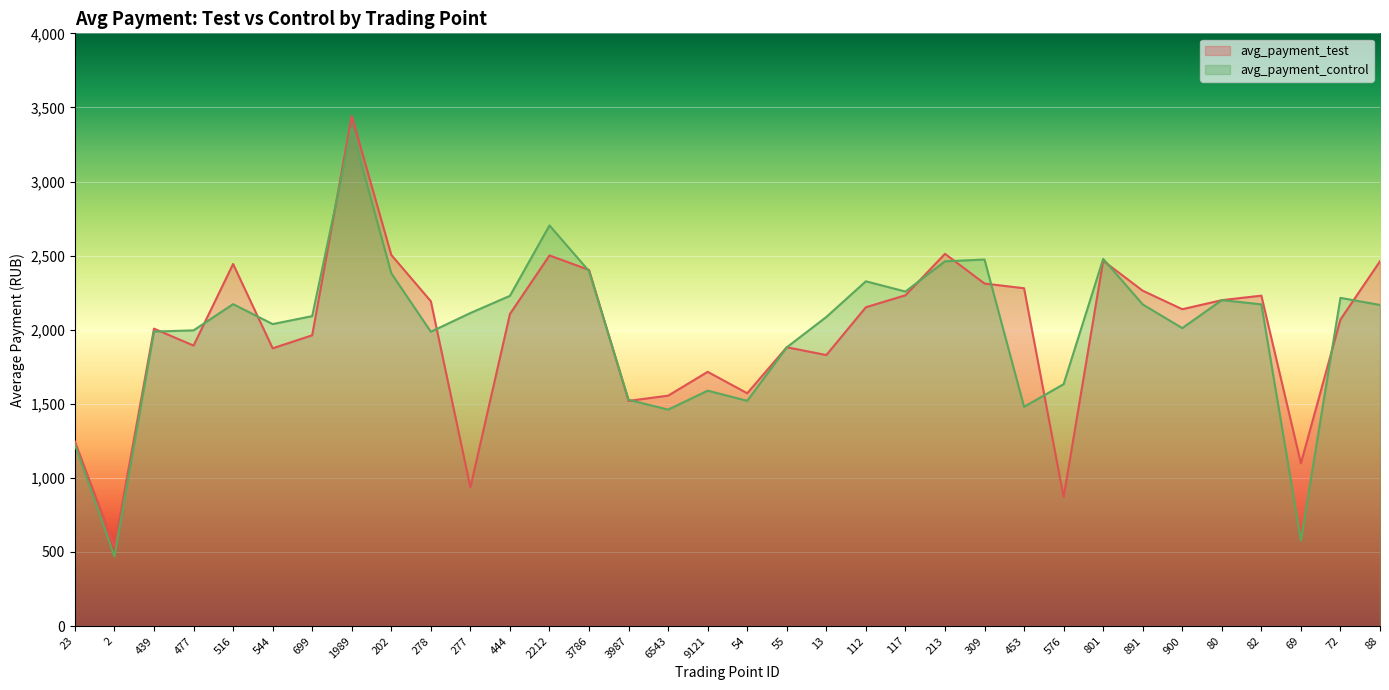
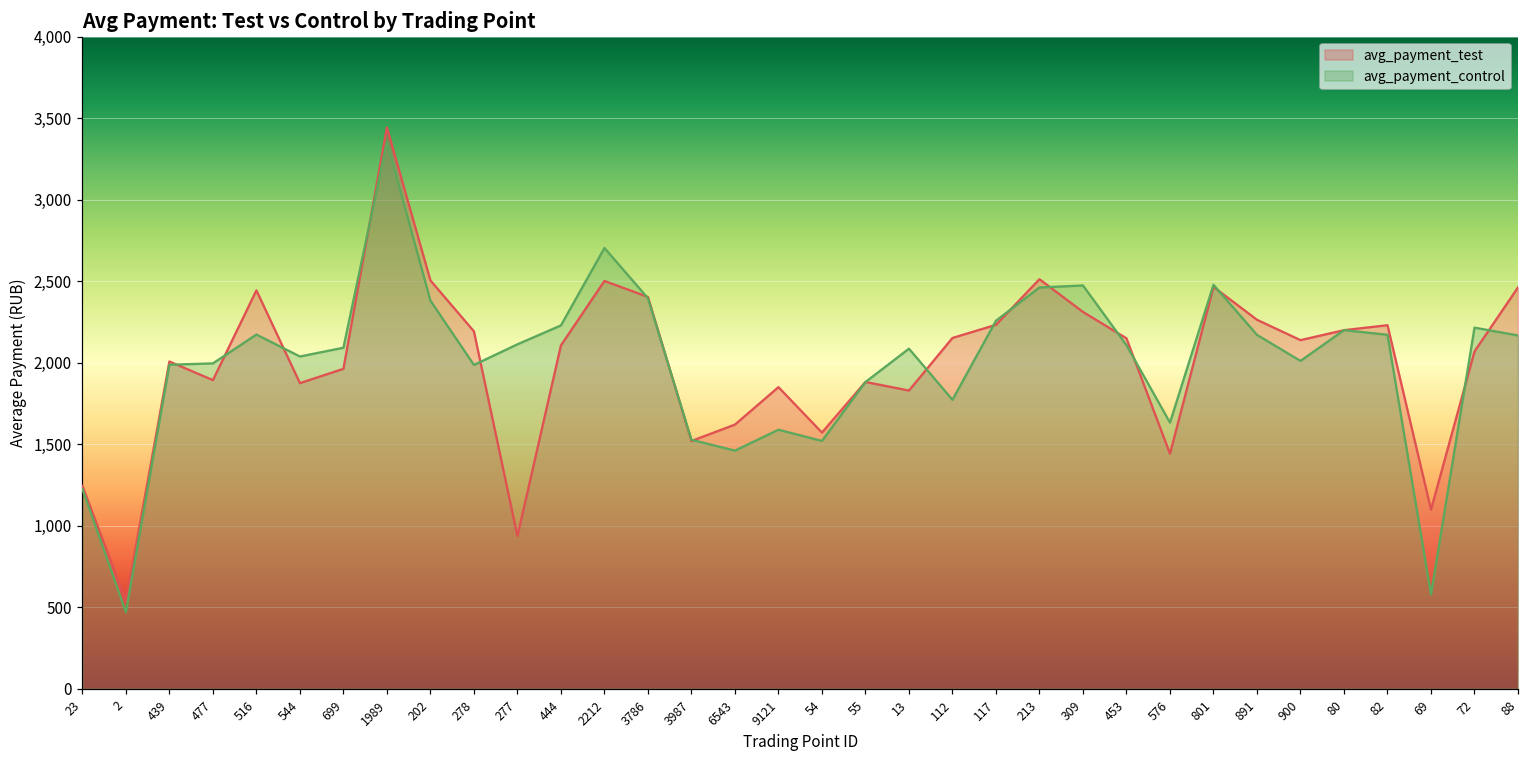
  {
    "avg_payment_test": {
      "23": "1,240",
      "2": "540",
      "439": "2,010",
      "477": "1,890",
      "516": "2,440",
      "544": "1,870",
      "699": "1,960",
      "1989": "3,440",
      "202": "2,500",
      "278": "2,190",
      "277": "940",
      "444": "2,110",
      "2212": "2,500",
-     "6543": "1,550",
-     "9121": "1,720",
+     "6543": "1,620",
+     "9121": "1,850",
      "54": "1,570",
      "13": "1,830",
      "112": "2,150",
      "117": "2,230",
      "213": "2,510",
      "309": "2,310",
-     "453": "2,280",
-     "576": "870",
+     "453": "2,150",
+     "576": "1,440",
      "891": "2,260",
      "900": "2,140",
      "82": "2,230",
      "69": "1,100",
      "72": "2,070",
      "88": "2,460"
    },
    "avg_payment_control": {
      "23": "1,220",
      "2": "470",
      "439": "1,990",
      "477": "2,000",
      "516": "2,170",
      "544": "2,040",
      "699": "2,090",
      "1989": "3,360",
      "202": "2,380",
      "278": "1,990",
      "277": "2,110",
      "444": "2,230",
      "2212": "2,700",
      "6543": "1,460",
      "9121": "1,590",
      "54": "1,520",
      "13": "2,090",
-     "112": "2,330",
+     "112": "1,770",
      "117": "2,260",
      "213": "2,460",
      "309": "2,470",
-     "453": "1,480",
+     "453": "2,110",
      "576": "1,630",
      "891": "2,170",
      "900": "2,010",
      "82": "2,170",
      "69": "580",
      "72": "2,210",
      "88": "2,170"
    }
  }
